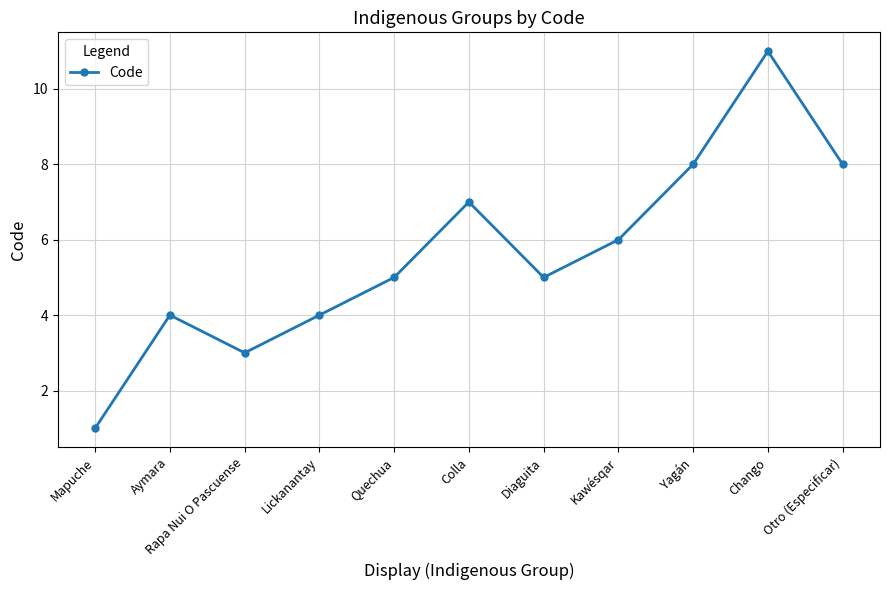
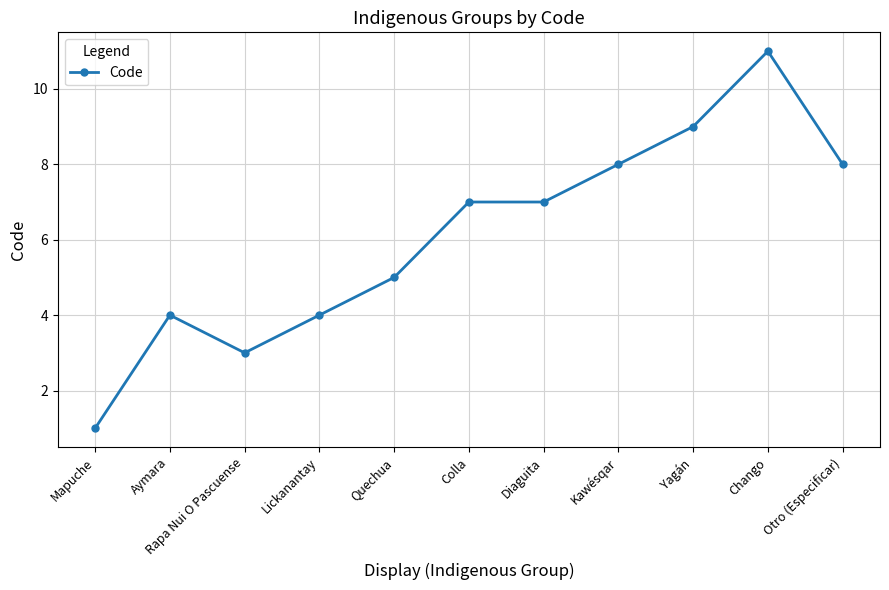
  {
    "Mapuche": 1,
    "Aymara": 4,
    "Rapa Nui O Pascuense": 3,
    "Lickanantay": 4,
    "Quechua": 5,
    "Colla": 7,
-   "Diaguita": 5,
-   "Kawésqar": 6,
-   "Yagán": 8,
+   "Diaguita": 7,
+   "Kawésqar": 8,
+   "Yagán": 9,
    "Chango": 11,
    "Otro (Especificar)": 8
  }
